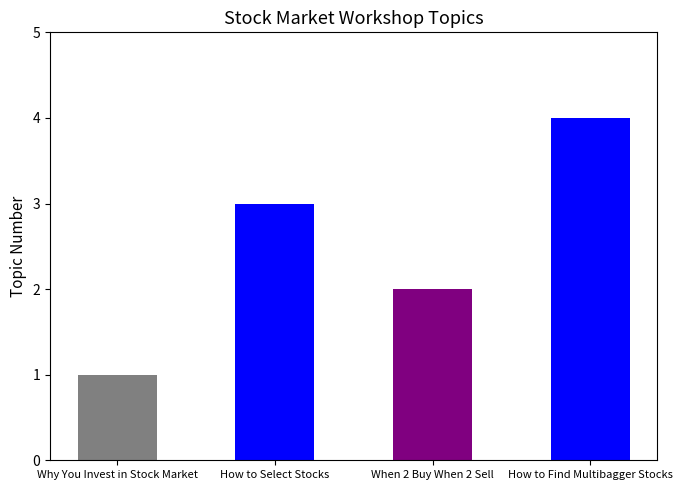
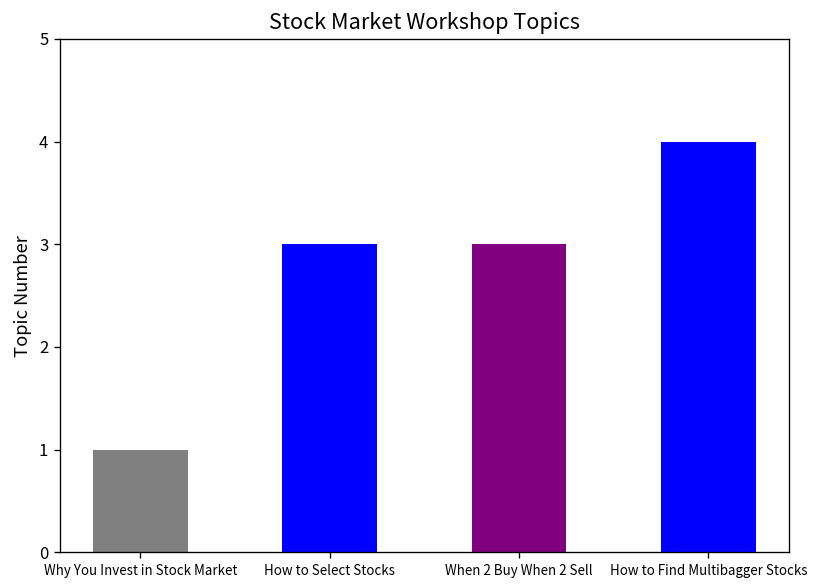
  {
    "Why You Invest in Stock Market": 1,
    "How to Select Stocks": 3,
-   "When 2 Buy When 2 Sell": 2,
+   "When 2 Buy When 2 Sell": 3,
    "How to Find Multibagger Stocks": 4
  }
